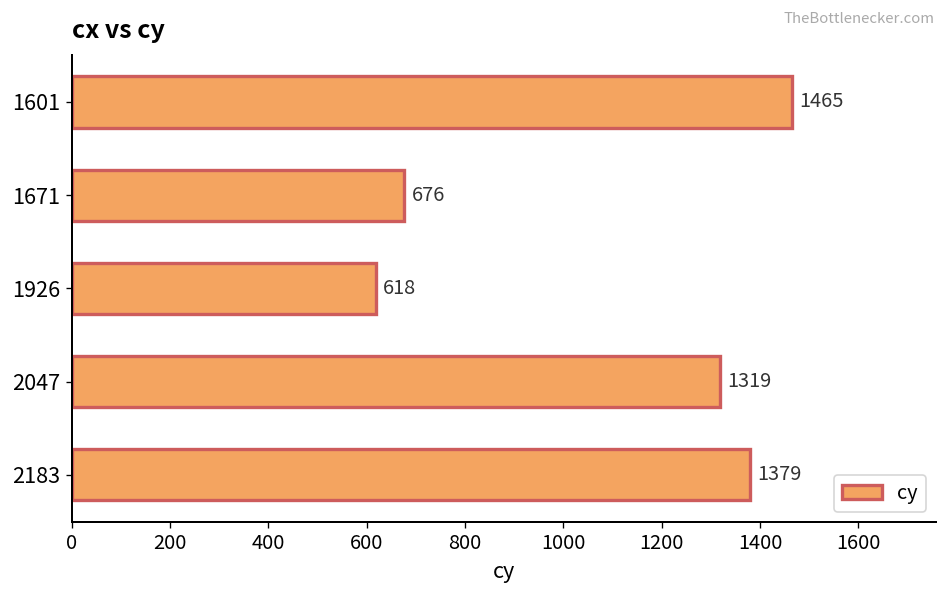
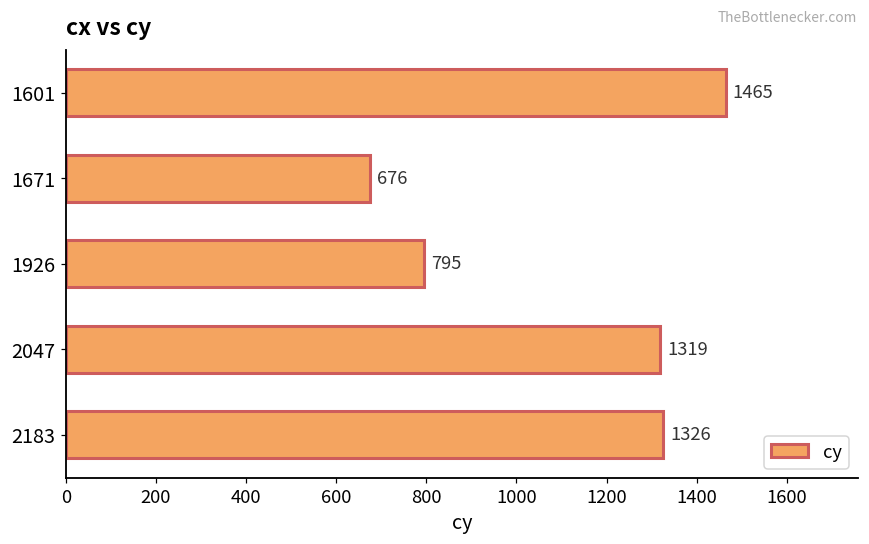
  {
    "1601": 1465,
    "1671": 676,
-   "1926": 618,
+   "1926": 795,
    "2047": 1319,
-   "2183": 1379
+   "2183": 1326
  }
